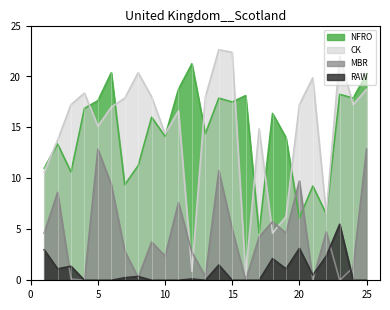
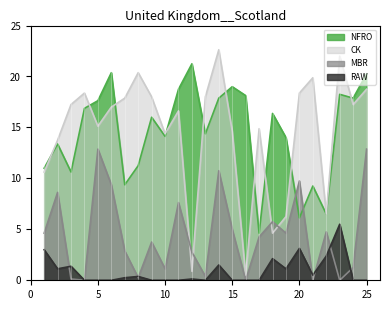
  {
    "NFRO": {
      "5": 17.6,
      "10": 14.1,
-     "15": 17.5,
+     "15": 19.0,
      "20": 6.1
    },
    "CK": {
      "5": 15.1,
      "10": 14.4,
-     "15": 22.4,
-     "20": 17.3,
+     "15": 14.6,
+     "20": 18.4,
      "25": 18.8
    },
    "MBR": {
      "5": 12.9,
-     "10": 2.4,
+     "10": 1.1,
      "15": 5.0,
      "20": 9.8,
      "25": 12.9
    },
    "RAW": {
      "5": 0.0,
      "10": 0.0,
      "15": 0.0,
      "20": 3.1,
      "25": 0.0
    }
  }
